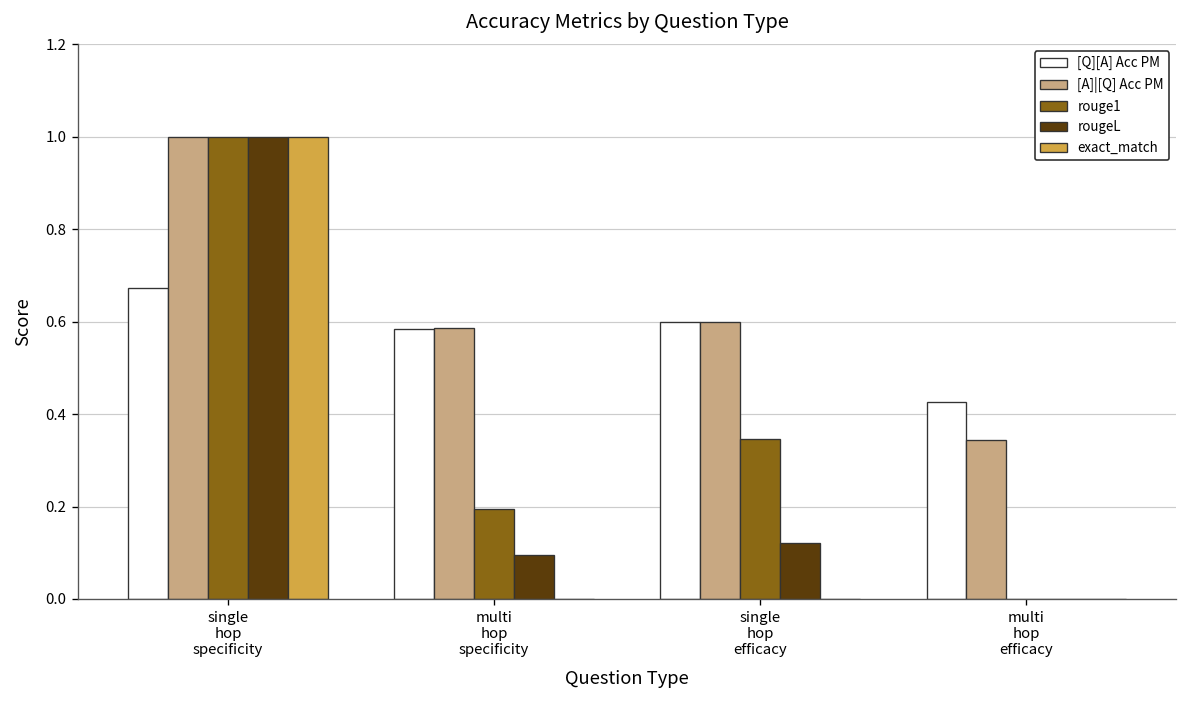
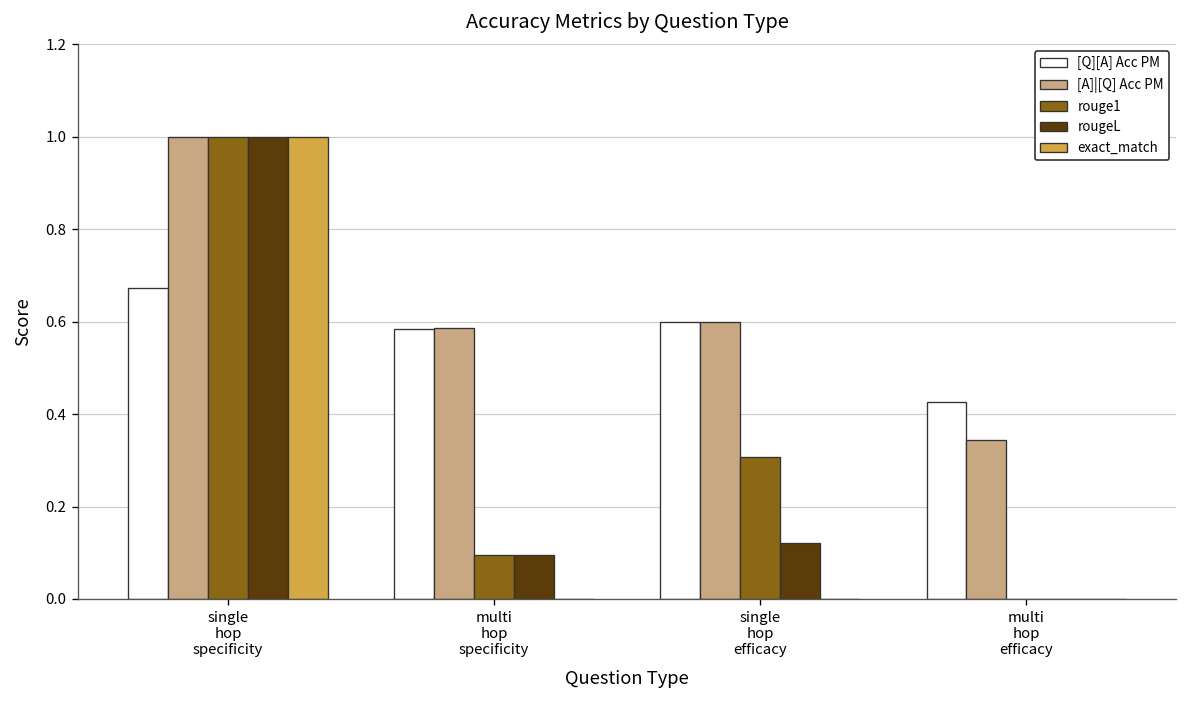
  {
    "[Q][A] Acc PM": {
      "single hop specificity": 0.67,
      "multi hop specificity": 0.58,
      "single hop efficacy": 0.60,
      "multi hop efficacy": 0.43
    },
    "[A]|[Q] Acc PM": {
      "single hop specificity": 1.00,
      "multi hop specificity": 0.59,
      "single hop efficacy": 0.60,
      "multi hop efficacy": 0.34
    },
    "rouge1": {
      "single hop specificity": 1.00,
-     "multi hop specificity": 0.20,
-     "single hop efficacy": 0.35,
+     "multi hop specificity": 0.10,
+     "single hop efficacy": 0.31,
      "multi hop efficacy": 0.00
    },
    "rougeL": {
      "single hop specificity": 1.00,
      "multi hop specificity": 0.10,
      "single hop efficacy": 0.12,
      "multi hop efficacy": 0.00
    },
    "exact_match": {
      "single hop specificity": 1.00,
      "multi hop specificity": 0.00,
      "single hop efficacy": 0.00,
      "multi hop efficacy": 0.00
    }
  }
